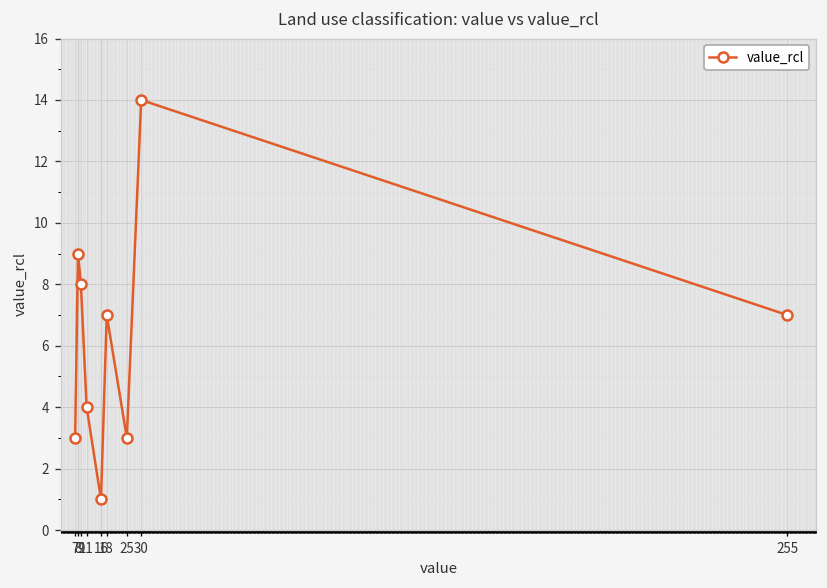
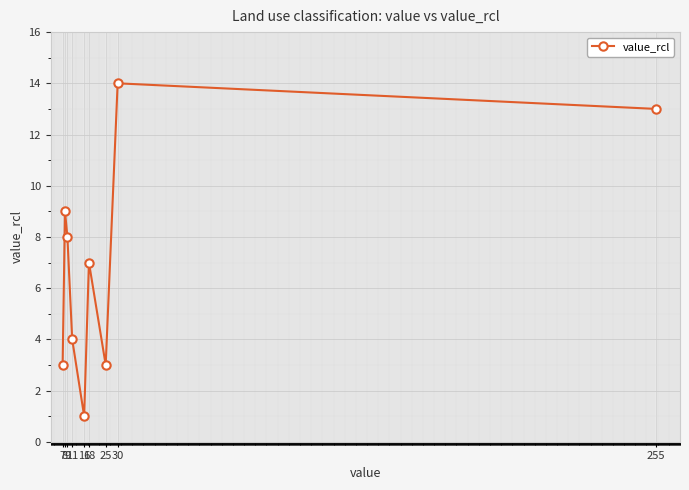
  {
    "25": 3,
    "30": 14,
-   "255": 7
+   "255": 13
  }
